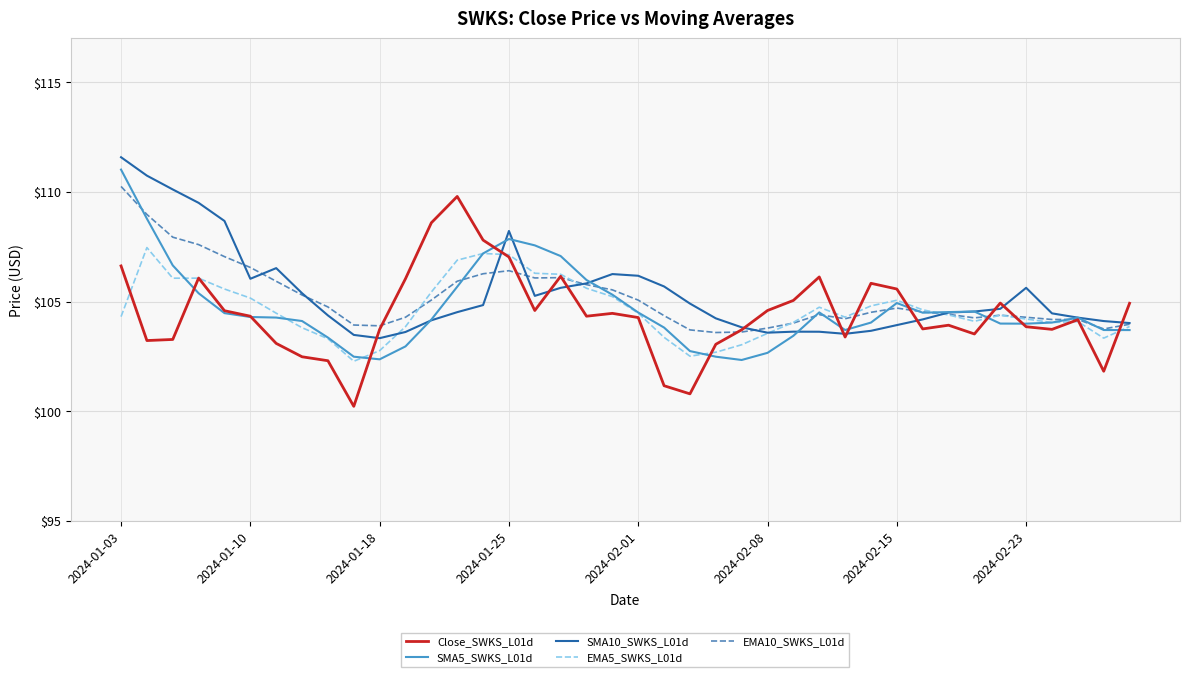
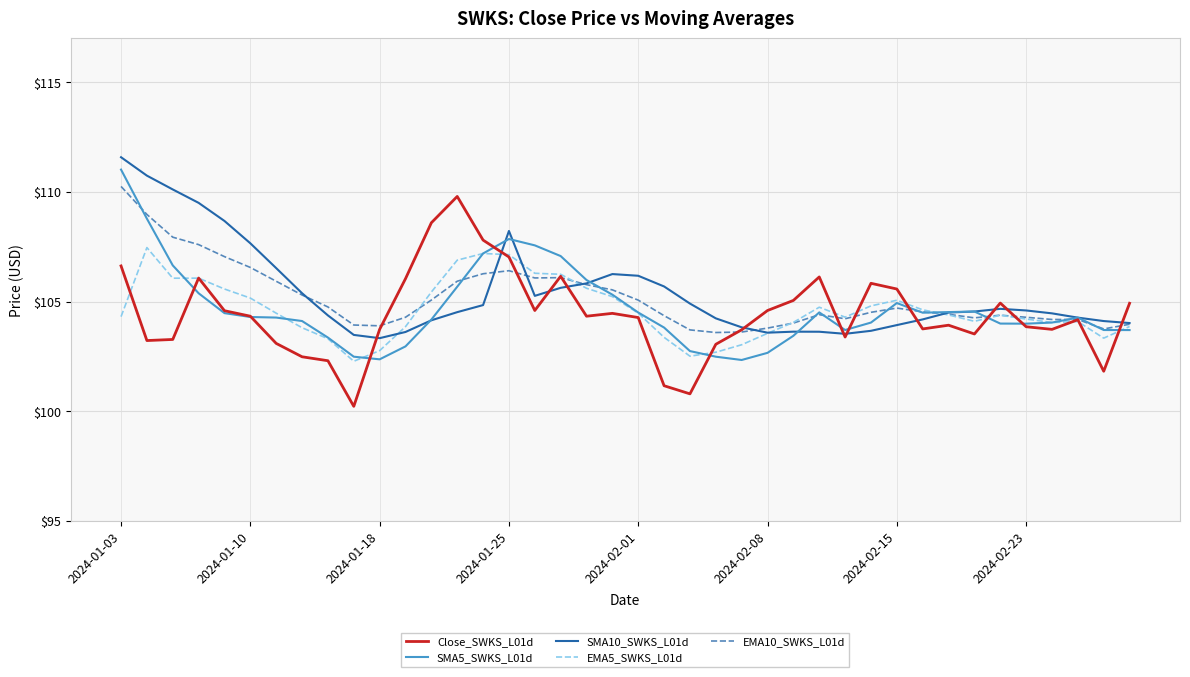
  {
    "Close_SWKS_L01d": {
      "2024-01-03": "$106.6",
      "2024-01-18": "$103.7",
      "2024-02-01": "$104.3",
      "2024-02-08": "$104.6",
      "2024-02-15": "$105.6",
      "2024-02-23": "$103.8"
    },
    "SMA10_SWKS_L01d": {
      "2024-01-03": "$111.6",
-     "2024-01-10": "$106.0",
+     "2024-01-10": "$107.7",
      "2024-01-18": "$103.3",
      "2024-01-25": "$108.2",
      "2024-02-01": "$106.2",
      "2024-02-15": "$103.9",
-     "2024-02-23": "$105.6"
+     "2024-02-23": "$104.6"
    },
    "EMA5_SWKS_L01d": {
      "2024-01-03": "$104.3",
      "2024-01-10": "$105.2",
      "2024-01-18": "$102.8",
      "2024-02-15": "$105.1"
    }
  }
